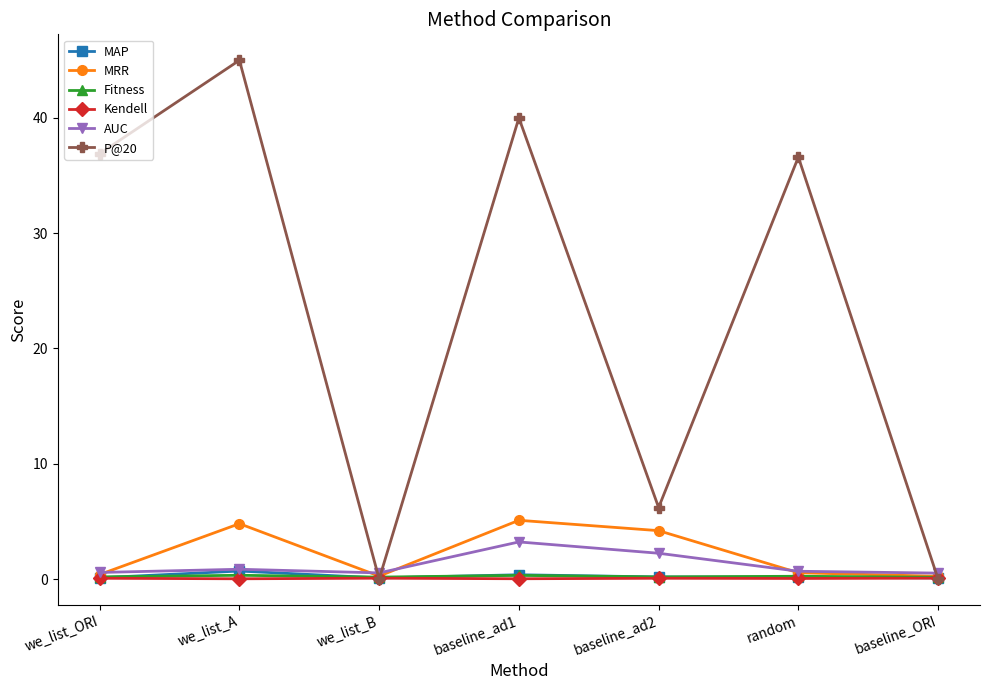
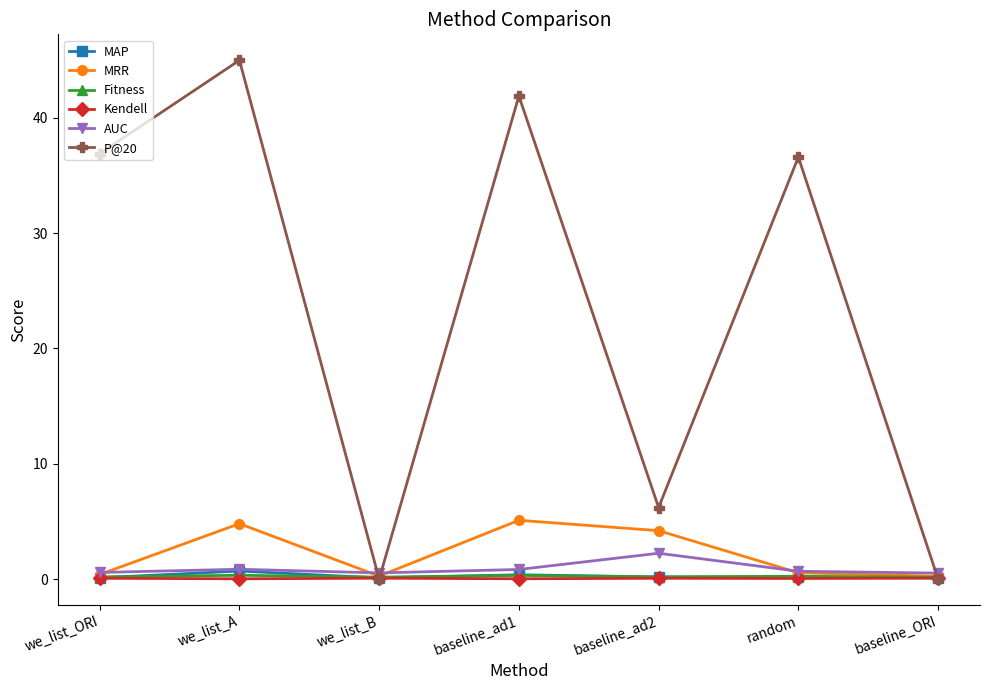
  {
    "MRR": {
      "we_list_A": 4.8,
      "baseline_ad1": 5.1,
      "baseline_ad2": 4.2
    },
    "Fitness": {
      "we_list_A": 0.3
    },
    "Kendell": {
      "we_list_A": 0.0,
      "baseline_ad1": 0.0
    },
    "AUC": {
      "we_list_B": 0.5,
-     "baseline_ad1": 3.2,
+     "baseline_ad1": 0.8,
      "baseline_ad2": 2.2,
      "baseline_ORI": 0.5
    },
    "P@20": {
      "we_list_A": 45.0,
-     "baseline_ad1": 40.0,
+     "baseline_ad1": 41.9,
      "baseline_ad2": 6.2,
      "random": 36.6
    }
  }
